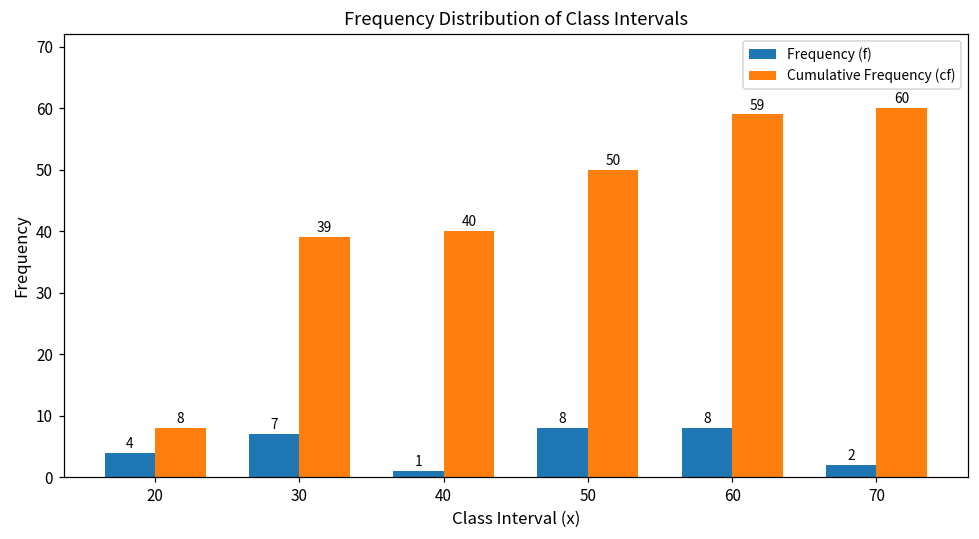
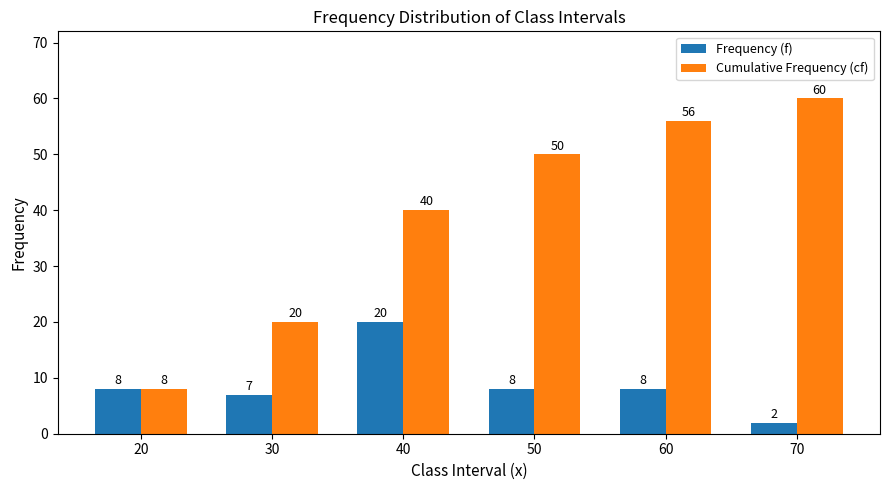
  {
    "Frequency (f)": {
-     "20": 4,
+     "20": 8,
      "30": 7,
-     "40": 1,
+     "40": 20,
      "50": 8,
      "60": 8,
      "70": 2
    },
    "Cumulative Frequency (cf)": {
      "20": 8,
-     "30": 39,
+     "30": 20,
      "40": 40,
      "50": 50,
-     "60": 59,
+     "60": 56,
      "70": 60
    }
  }
